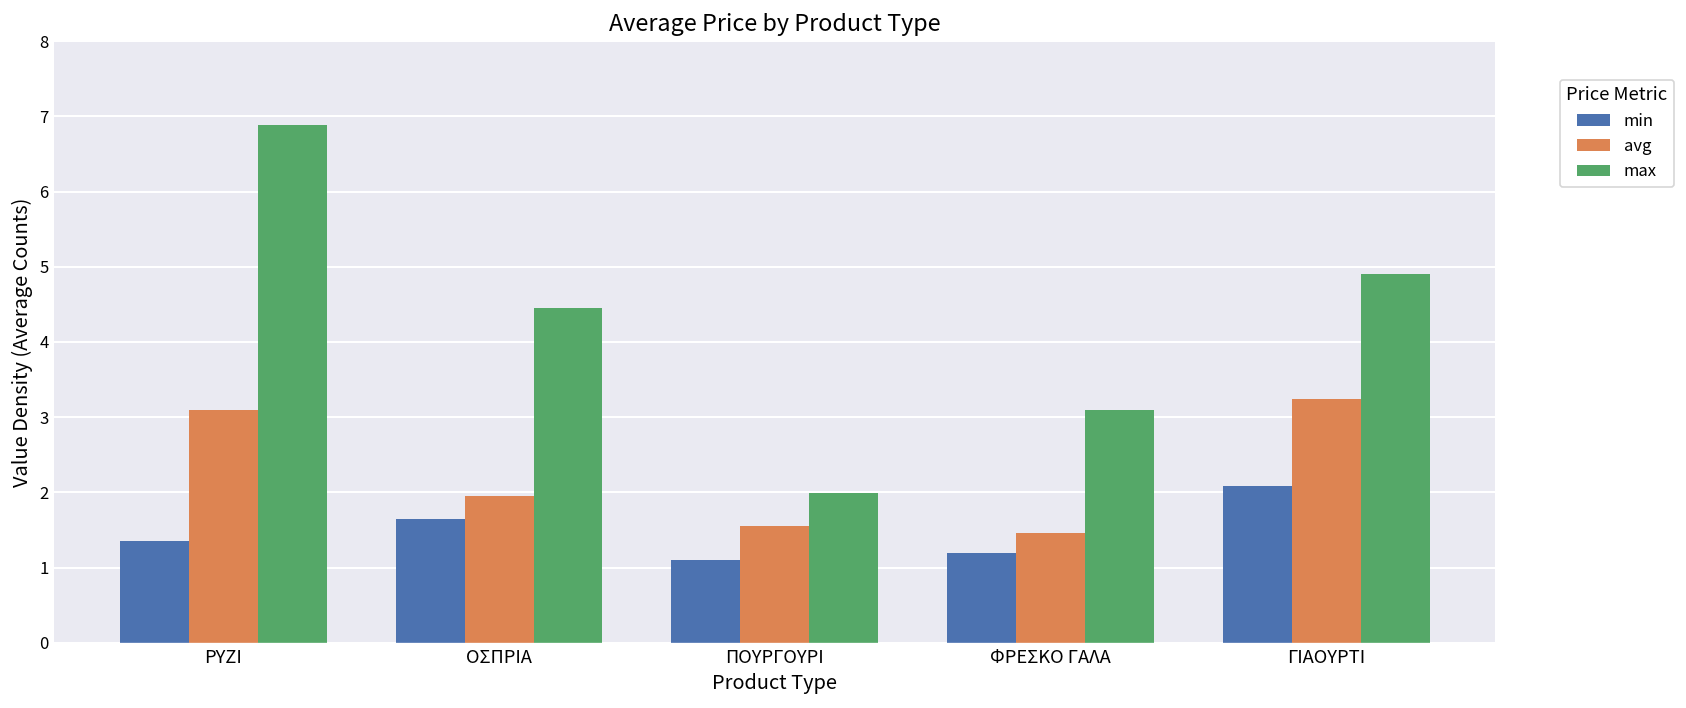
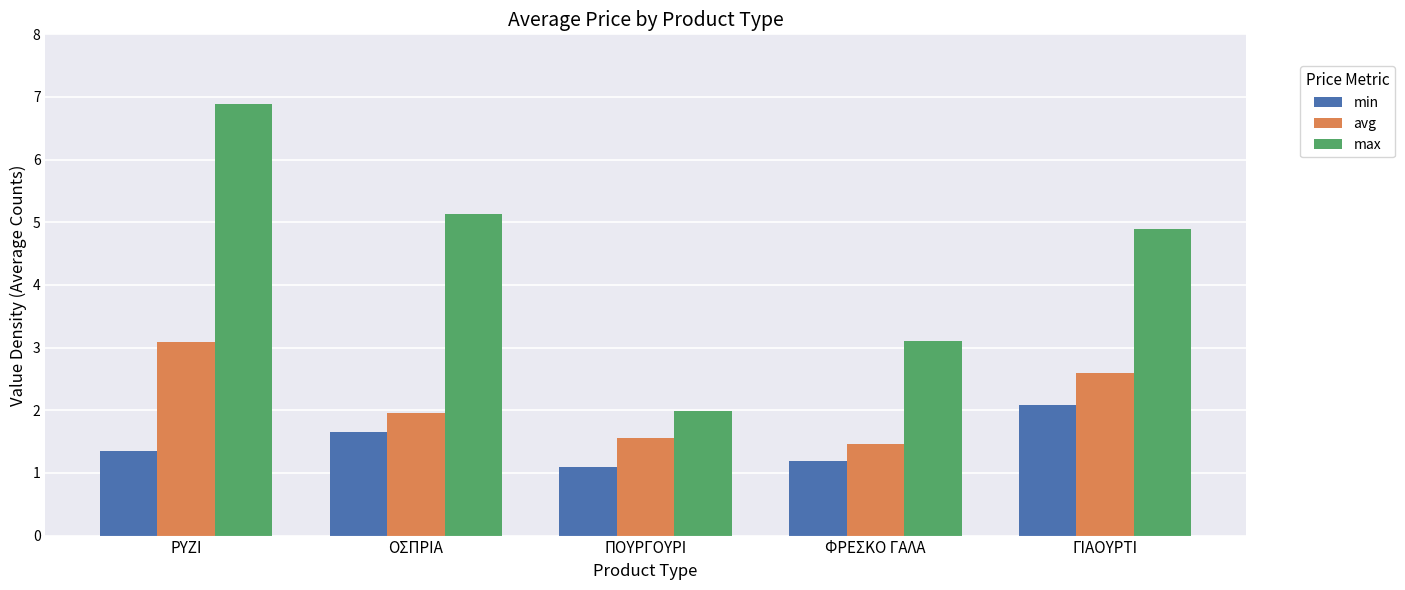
  {
    "min": {
      "ΡΥΖΙ": 1.4,
      "ΟΣΠΡΙΑ": 1.7,
      "ΠΟΥΡΓΟΥΡΙ": 1.1,
      "ΦΡΕΣΚΟ ΓΑΛΑ": 1.2,
      "ΓΙΑΟΥΡΤΙ": 2.1
    },
    "avg": {
      "ΡΥΖΙ": 3.1,
      "ΟΣΠΡΙΑ": 2.0,
      "ΠΟΥΡΓΟΥΡΙ": 1.6,
      "ΦΡΕΣΚΟ ΓΑΛΑ": 1.5,
-     "ΓΙΑΟΥΡΤΙ": 3.2
+     "ΓΙΑΟΥΡΤΙ": 2.6
    },
    "max": {
      "ΡΥΖΙ": 6.9,
-     "ΟΣΠΡΙΑ": 4.5,
+     "ΟΣΠΡΙΑ": 5.1,
      "ΠΟΥΡΓΟΥΡΙ": 2.0,
      "ΦΡΕΣΚΟ ΓΑΛΑ": 3.1,
      "ΓΙΑΟΥΡΤΙ": 4.9
    }
  }
